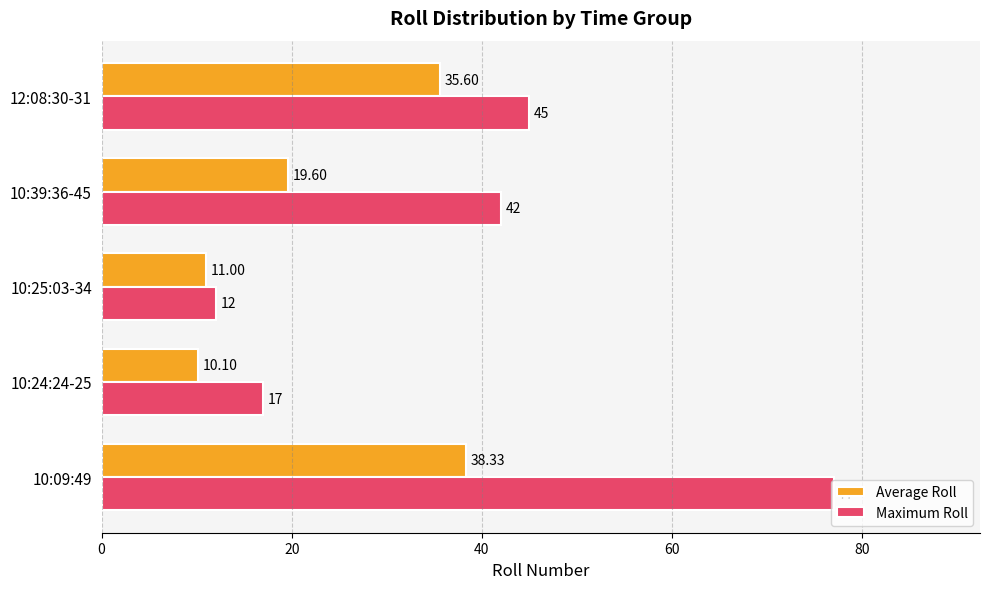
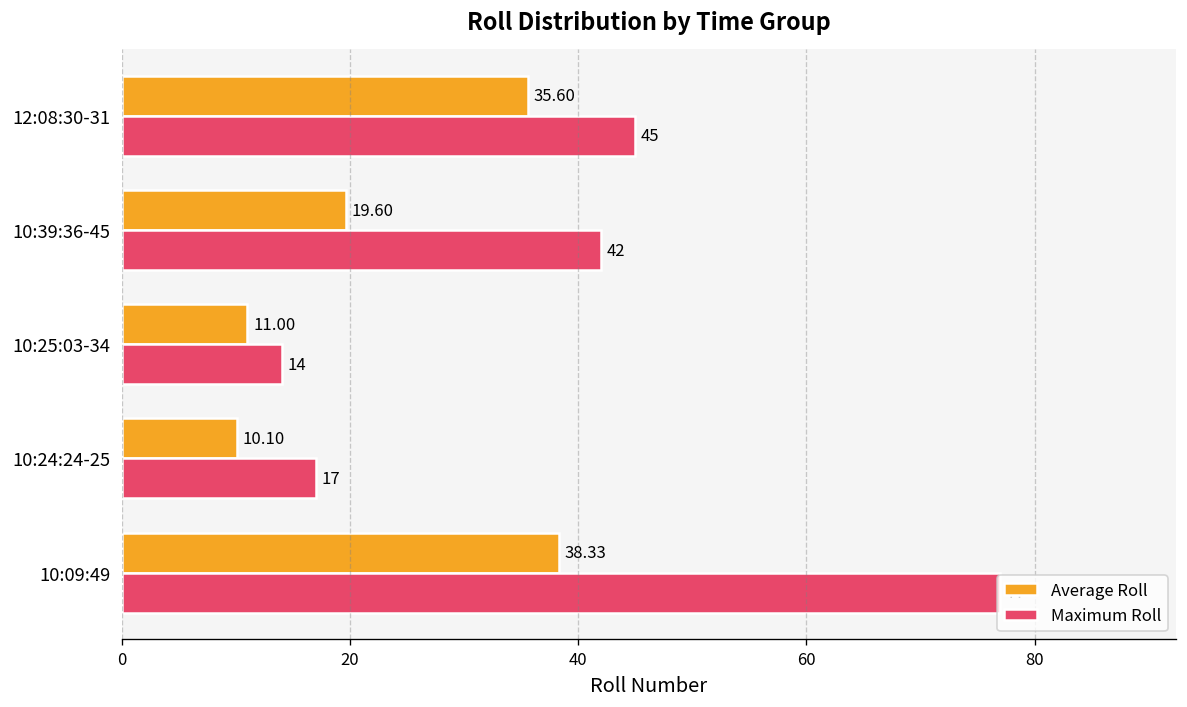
  {
    "Average Roll": {
      "12:08:30-31": 35.60,
      "10:39:36-45": 19.60,
      "10:25:03-34": 11.00,
      "10:24:24-25": 10.10,
      "10:09:49": 38.33
    },
    "Maximum Roll": {
      "12:08:30-31": 45,
      "10:39:36-45": 42,
-     "10:25:03-34": 12,
+     "10:25:03-34": 14,
      "10:24:24-25": 17
    }
  }
